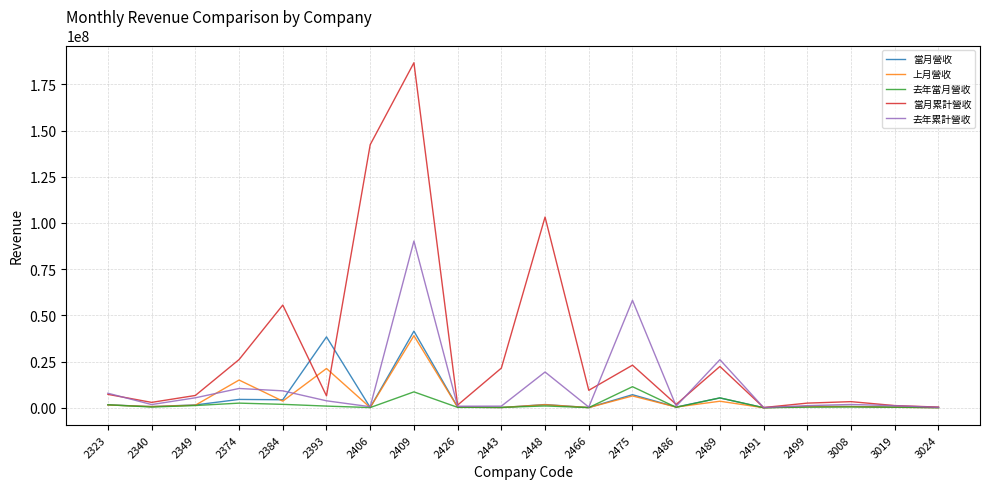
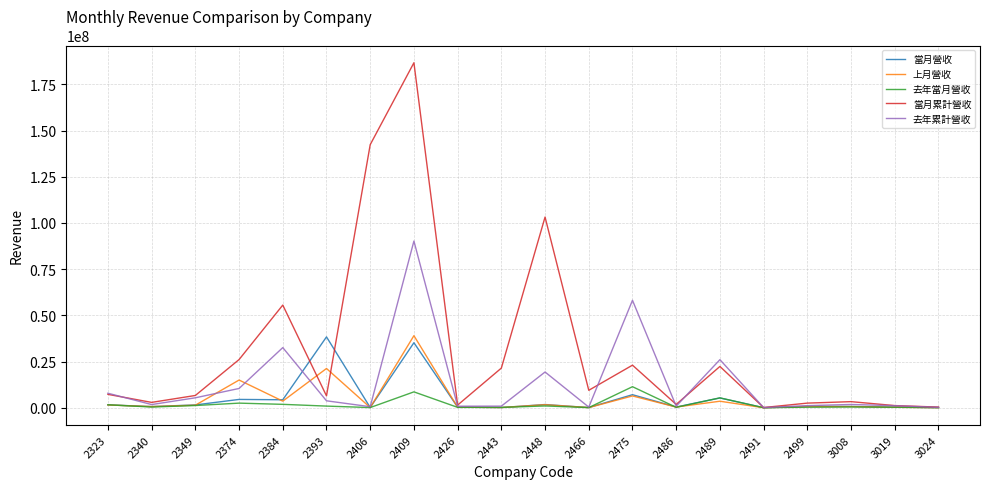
  {
    "當月營收": {
      "2374": 5000000,
      "2393": 38000000,
-     "2409": 41000000
+     "2409": 35000000
    },
    "上月營收": {
      "2374": 15000000,
      "2393": 21000000,
      "2409": 39000000,
      "2489": 4000000
    },
    "去年當月營收": {
      "2374": 3000000,
      "2384": 2000000,
      "2393": 1000000,
      "2409": 9000000,
      "2475": 11000000
    },
    "當月累計營收": {
      "2374": 26000000,
      "2384": 56000000,
      "2393": 6000000,
      "2406": 142000000,
      "2409": 187000000,
      "2443": 21000000,
      "2448": 103000000,
      "2466": 9000000,
      "2475": 23000000,
      "2489": 22000000,
      "3008": 3000000
    },
    "去年累計營收": {
      "2374": 10000000,
-     "2384": 9000000,
+     "2384": 33000000,
      "2393": 4000000,
      "2409": 90000000,
      "2448": 19000000,
      "2475": 58000000,
      "2489": 26000000
    }
  }
